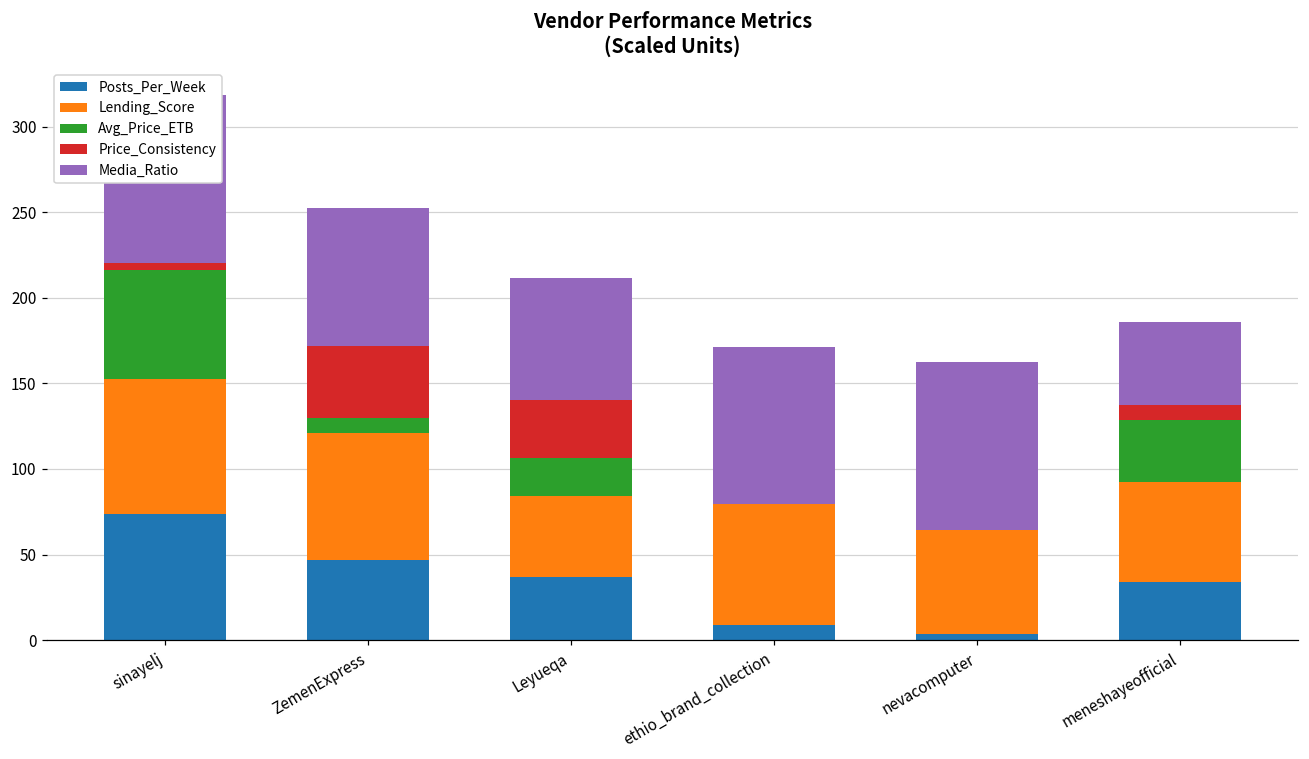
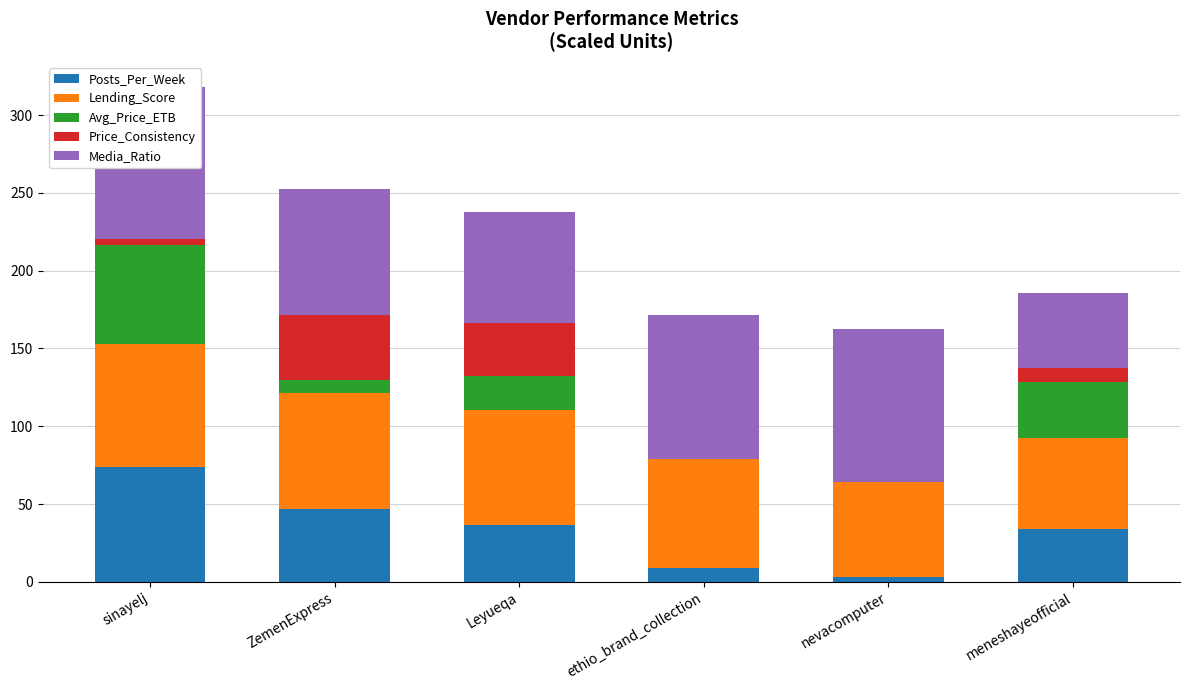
  {
    "Posts_Per_Week": {
      "sinayelj": 74,
      "ZemenExpress": 47,
      "Leyueqa": 37,
      "ethio_brand_collection": 9,
      "nevacomputer": 3,
      "meneshayeofficial": 34
    },
    "Lending_Score": {
      "sinayelj": 79,
      "ZemenExpress": 74,
-     "Leyueqa": 47,
+     "Leyueqa": 73,
      "ethio_brand_collection": 70,
      "nevacomputer": 61,
      "meneshayeofficial": 59
    },
    "Avg_Price_ETB": {
      "sinayelj": 64,
      "ZemenExpress": 8,
      "Leyueqa": 22,
      "ethio_brand_collection": 0,
      "nevacomputer": 0,
      "meneshayeofficial": 36
    },
    "Price_Consistency": {
      "sinayelj": 4,
      "ZemenExpress": 42,
      "Leyueqa": 34,
      "ethio_brand_collection": 0,
      "nevacomputer": 0,
      "meneshayeofficial": 9
    },
    "Media_Ratio": {
      "ZemenExpress": 81,
      "Leyueqa": 71,
      "ethio_brand_collection": 92,
      "nevacomputer": 98,
      "meneshayeofficial": 48
    }
  }
